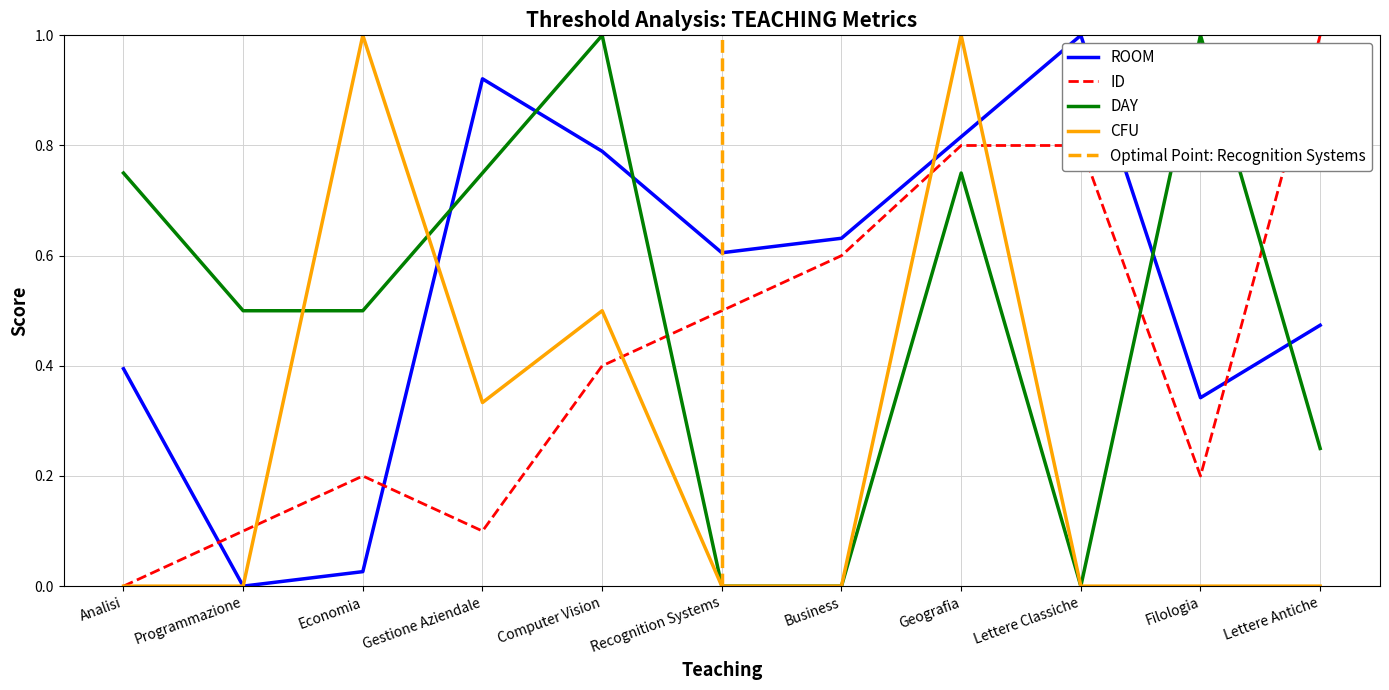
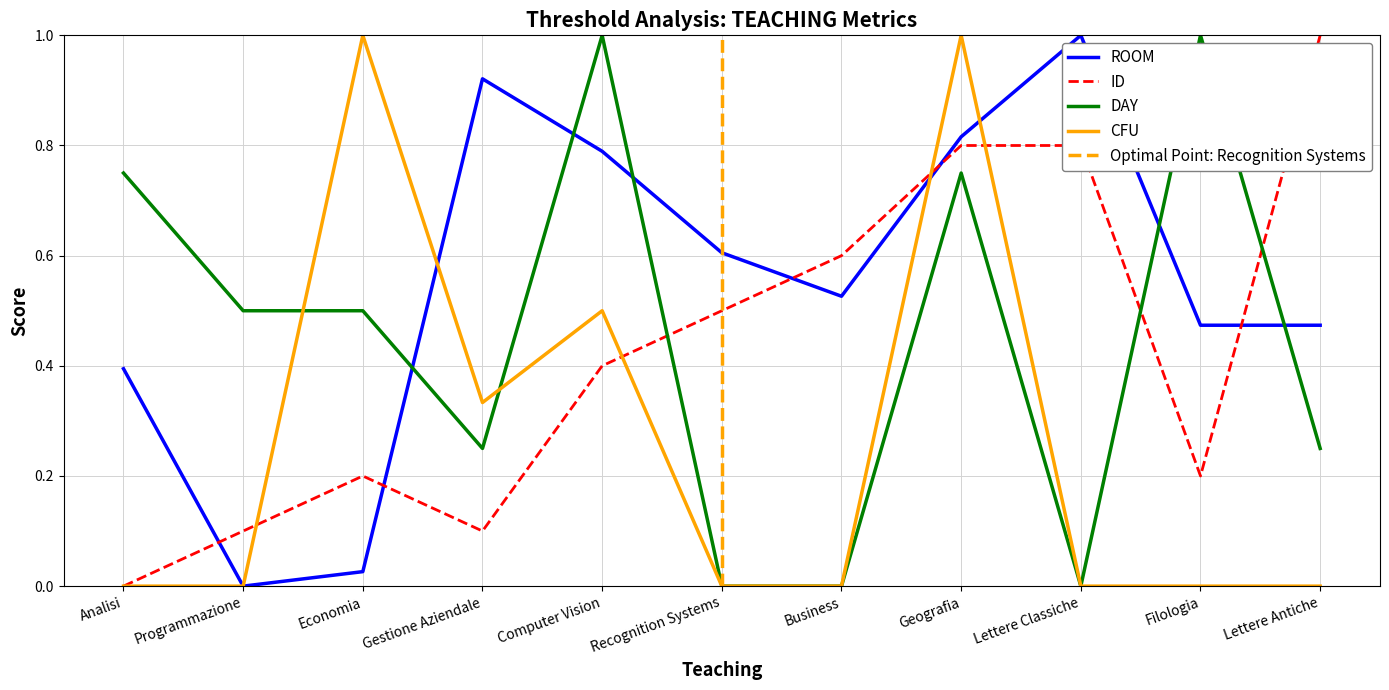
  {
    "ROOM": {
      "Analisi": 0.39,
      "Economia": 0.03,
      "Gestione Aziendale": 0.92,
      "Computer Vision": 0.79,
      "Recognition Systems": 0.61,
-     "Business": 0.63,
+     "Business": 0.53,
      "Geografia": 0.82,
      "Lettere Classiche": 1.00,
-     "Filologia": 0.34,
+     "Filologia": 0.47,
      "Lettere Antiche": 0.47
    },
    "ID": {
      "Programmazione": 0.10,
      "Economia": 0.20,
      "Gestione Aziendale": 0.10,
      "Computer Vision": 0.40,
      "Recognition Systems": 0.50,
      "Business": 0.60,
      "Geografia": 0.80,
      "Filologia": 0.20,
      "Lettere Antiche": 1.00
    },
    "DAY": {
      "Analisi": 0.75,
      "Programmazione": 0.50,
      "Economia": 0.50,
-     "Gestione Aziendale": 0.75,
+     "Gestione Aziendale": 0.25,
      "Computer Vision": 1.00,
      "Geografia": 0.75,
      "Filologia": 1.00,
      "Lettere Antiche": 0.25
    },
    "CFU": {
      "Economia": 1.00,
      "Gestione Aziendale": 0.33,
      "Computer Vision": 0.50,
      "Geografia": 1.00,
      "Filologia": 0.00,
      "Lettere Antiche": 0.00
    }
  }
